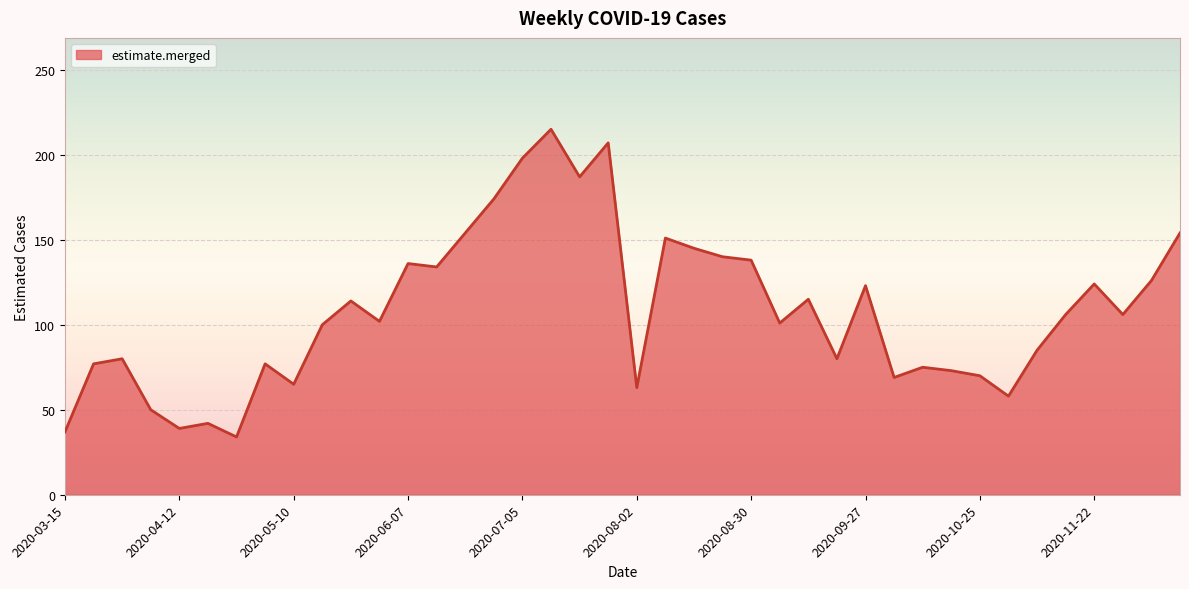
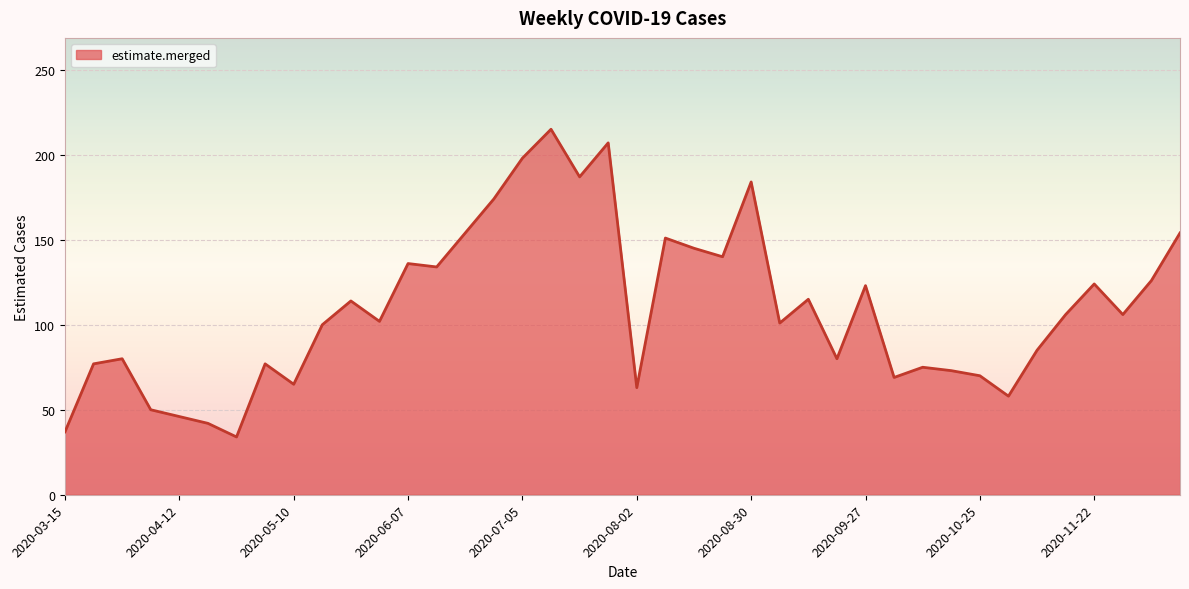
  {
    "2020-03-15": 37,
-   "2020-04-12": 39,
+   "2020-04-12": 46,
    "2020-05-10": 65,
    "2020-06-07": 136,
    "2020-07-05": 198,
    "2020-08-02": 63,
-   "2020-08-30": 138,
+   "2020-08-30": 184,
    "2020-09-27": 123,
    "2020-10-25": 70,
    "2020-11-22": 124
  }
